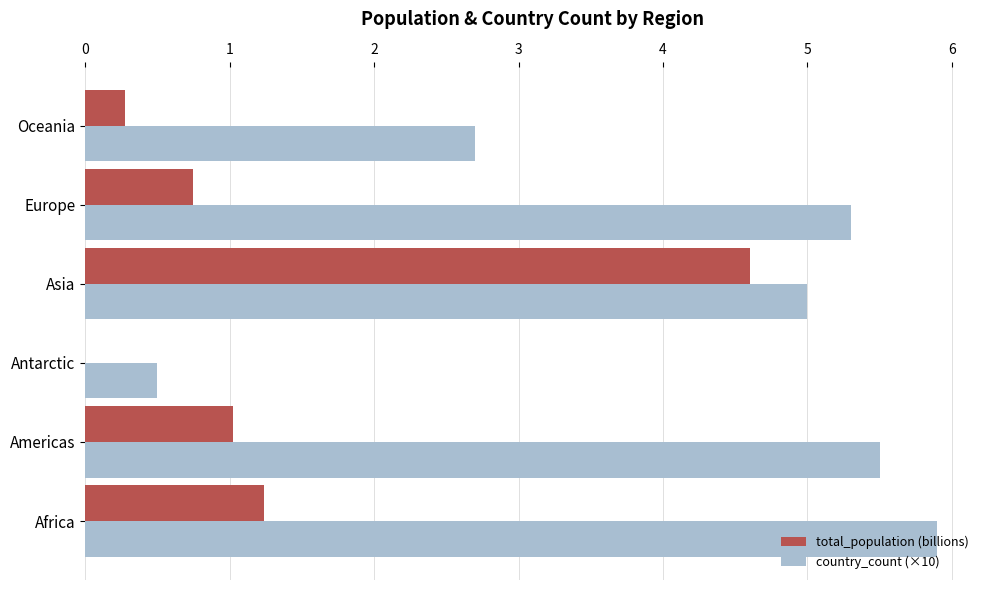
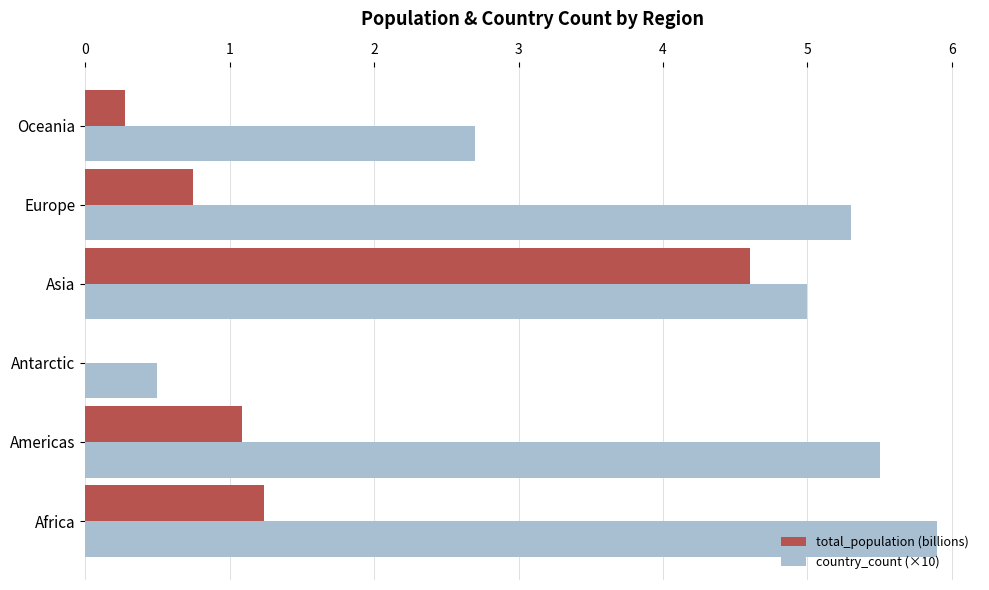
  {
    "total_population (billions)": {
      "Oceania": 0.27,
      "Europe": 0.75,
      "Asia": 4.60,
-     "Americas": 1.02,
+     "Americas": 1.08,
      "Africa": 1.23
    },
    "country_count (×10)": {
      "Oceania": 2.70,
      "Europe": 5.30,
      "Asia": 5.00,
      "Antarctic": 0.50,
      "Americas": 5.50,
      "Africa": 5.90
    }
  }
